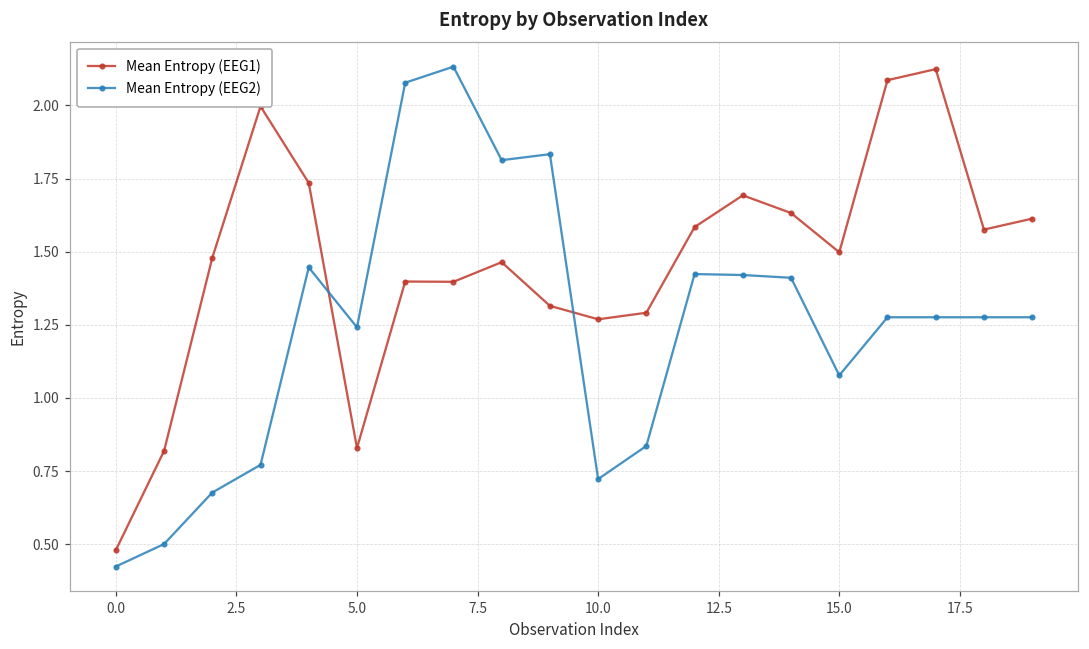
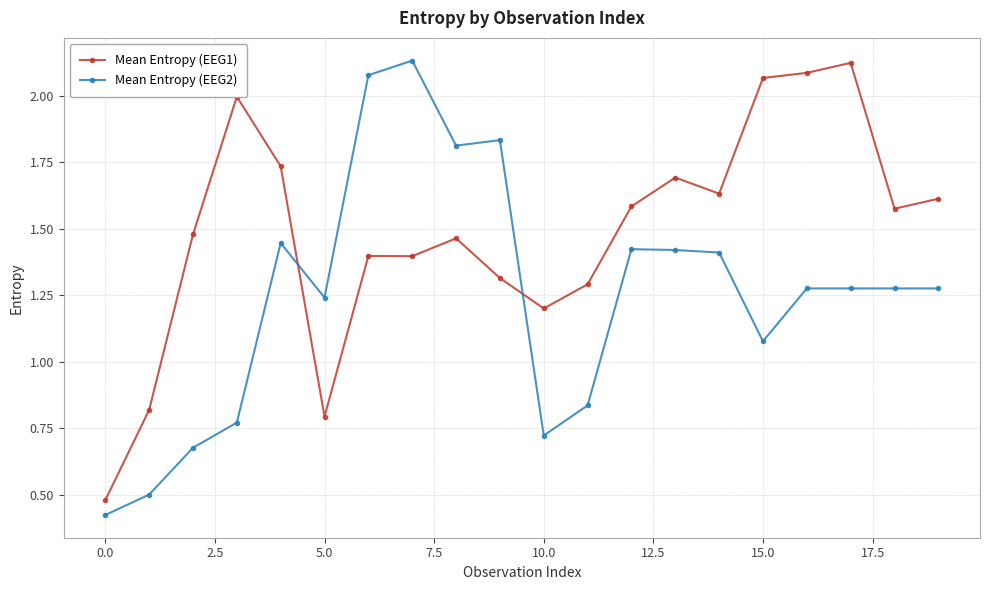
  {
    "Mean Entropy (EEG1)": {
      "0.0": 0.48,
-     "5.0": 0.83,
-     "10.0": 1.27,
-     "15.0": 1.50
+     "5.0": 0.79,
+     "10.0": 1.20,
+     "15.0": 2.07
    },
    "Mean Entropy (EEG2)": {
      "0.0": 0.42,
      "5.0": 1.24,
      "10.0": 0.72,
      "15.0": 1.08
    }
  }
